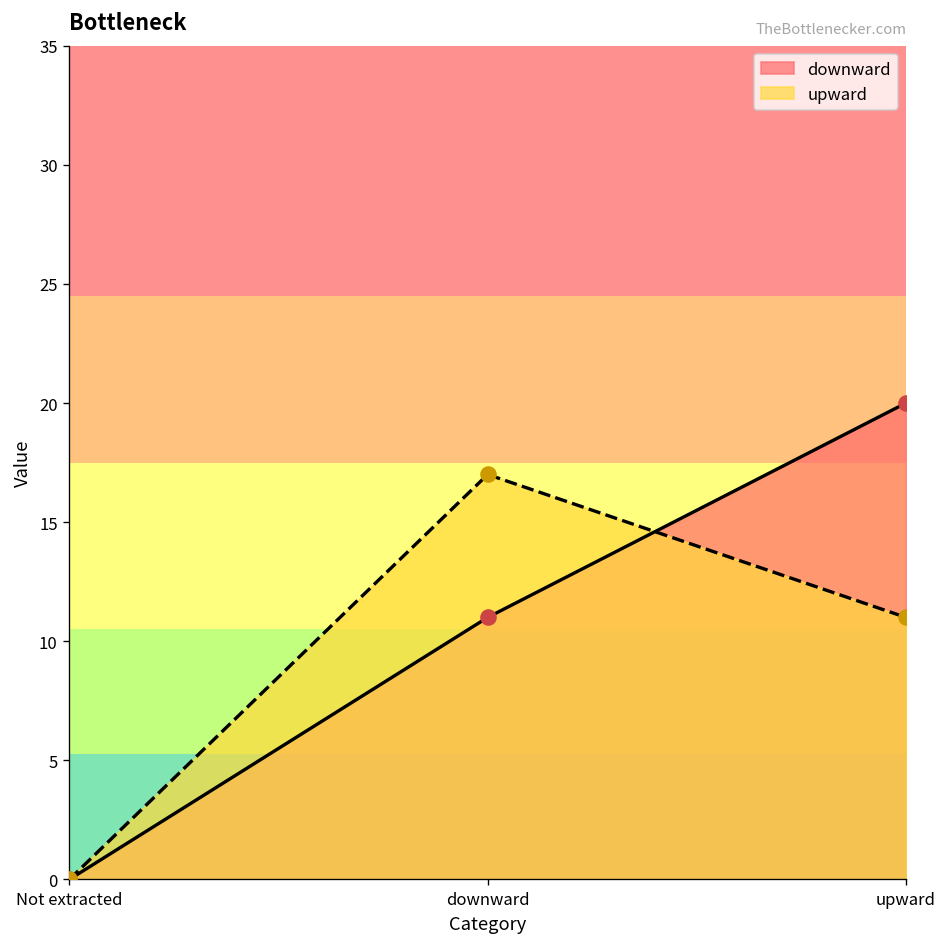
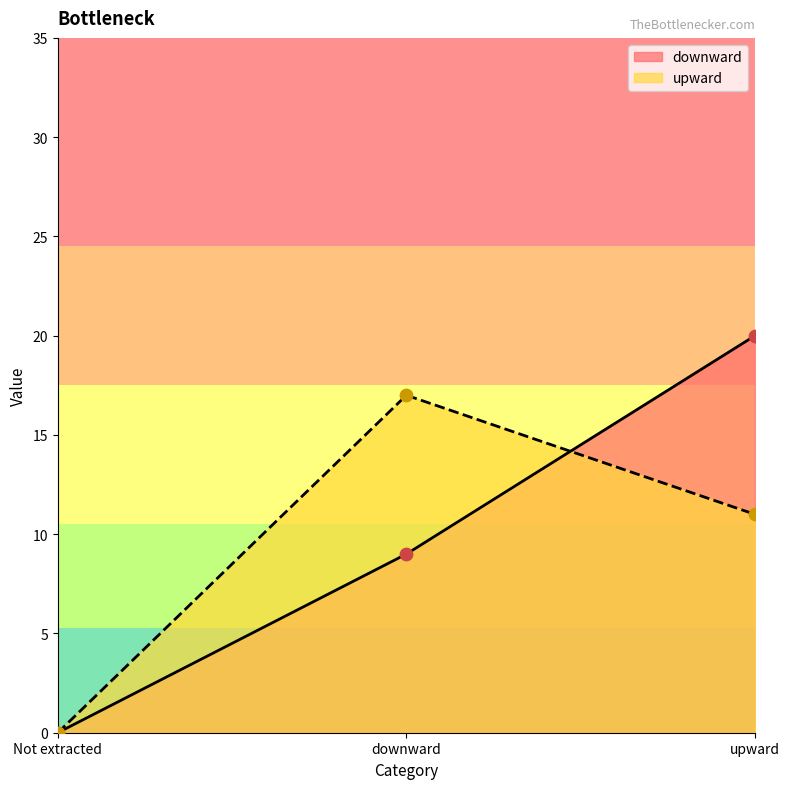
  {
    "downward": {
-     "downward": 11,
+     "downward": 9,
      "upward": 20
    },
    "upward": {
      "downward": 17,
      "upward": 11
    }
  }
